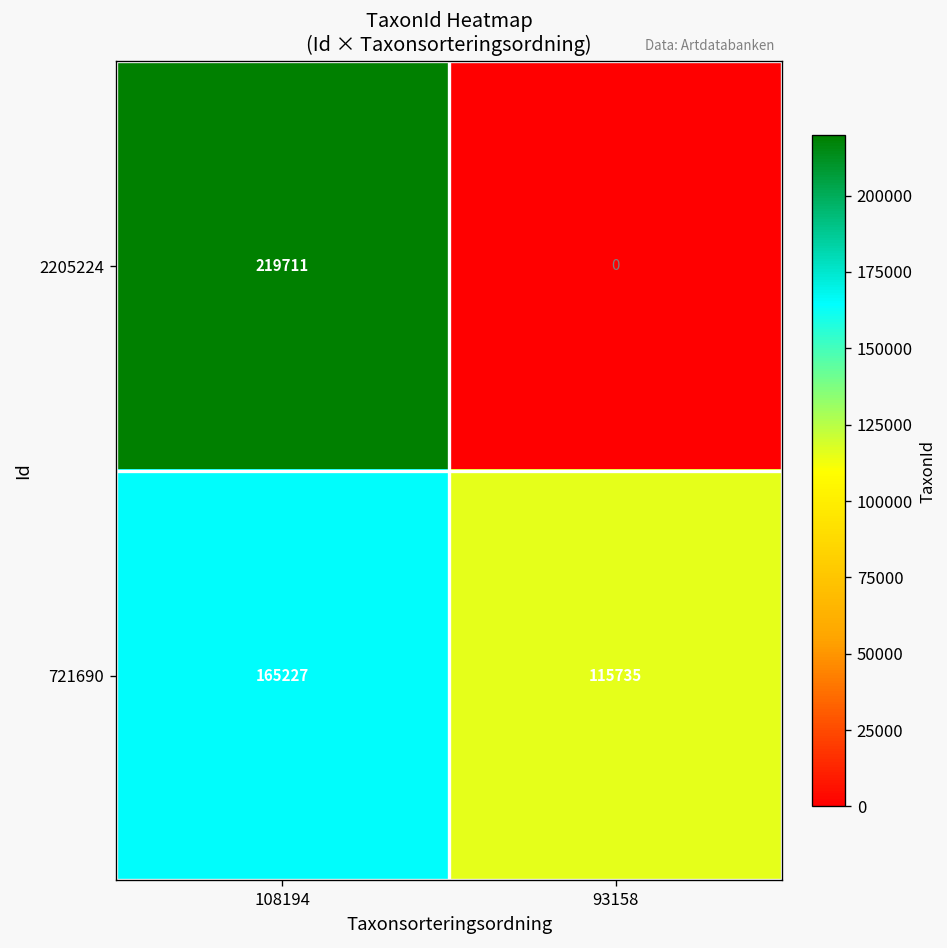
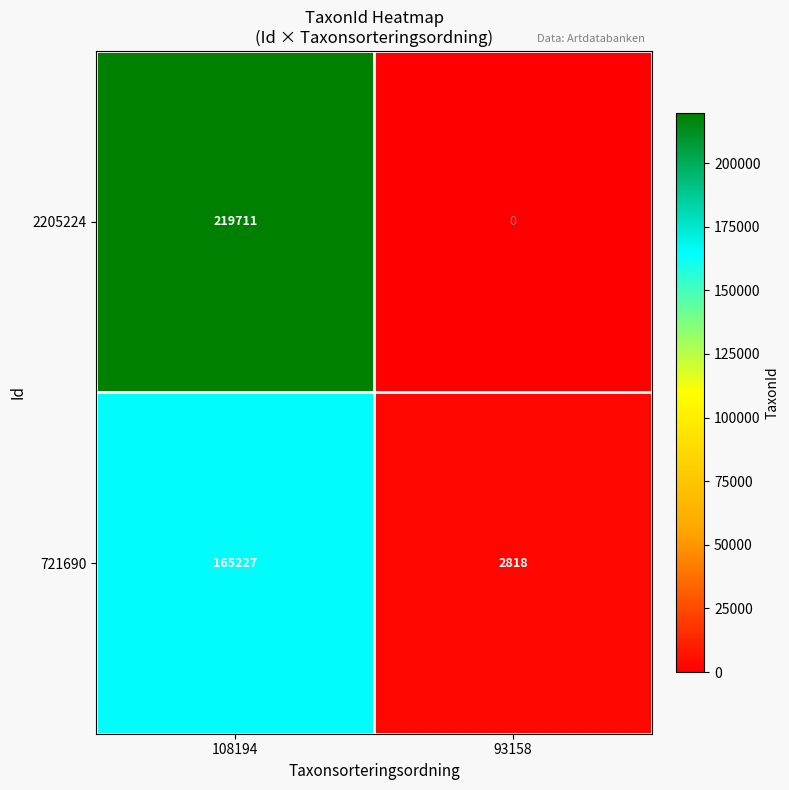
  {
    "2205224": {
      "108194": 219711,
      "93158": 0
    },
    "721690": {
      "108194": 165227,
-     "93158": 115735
+     "93158": 2818
    }
  }
